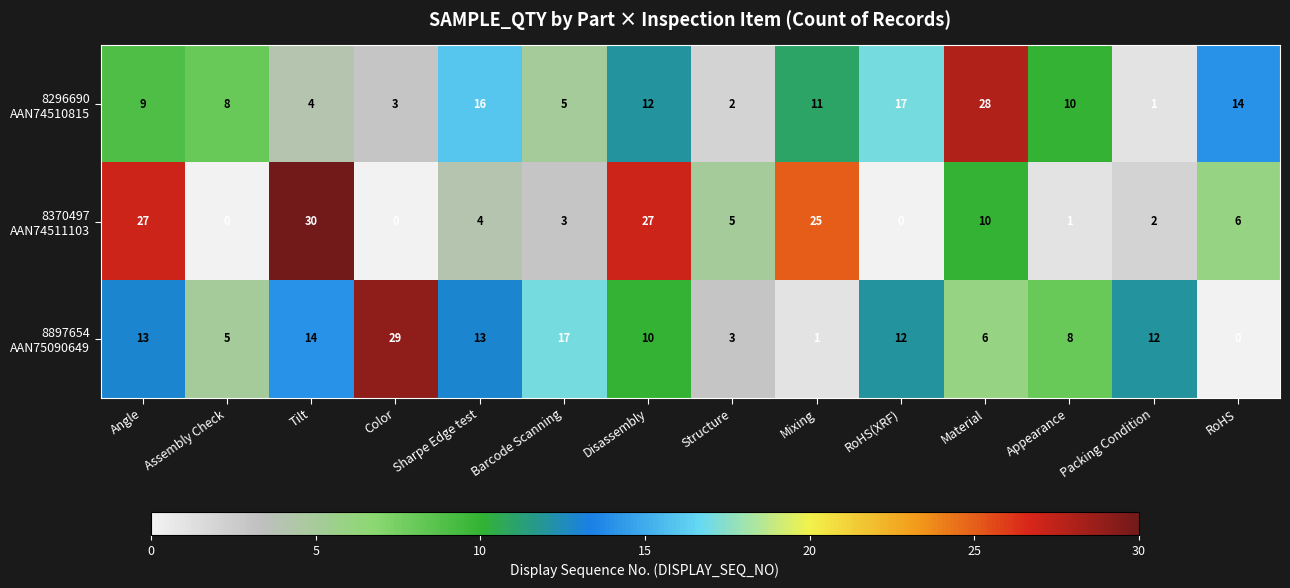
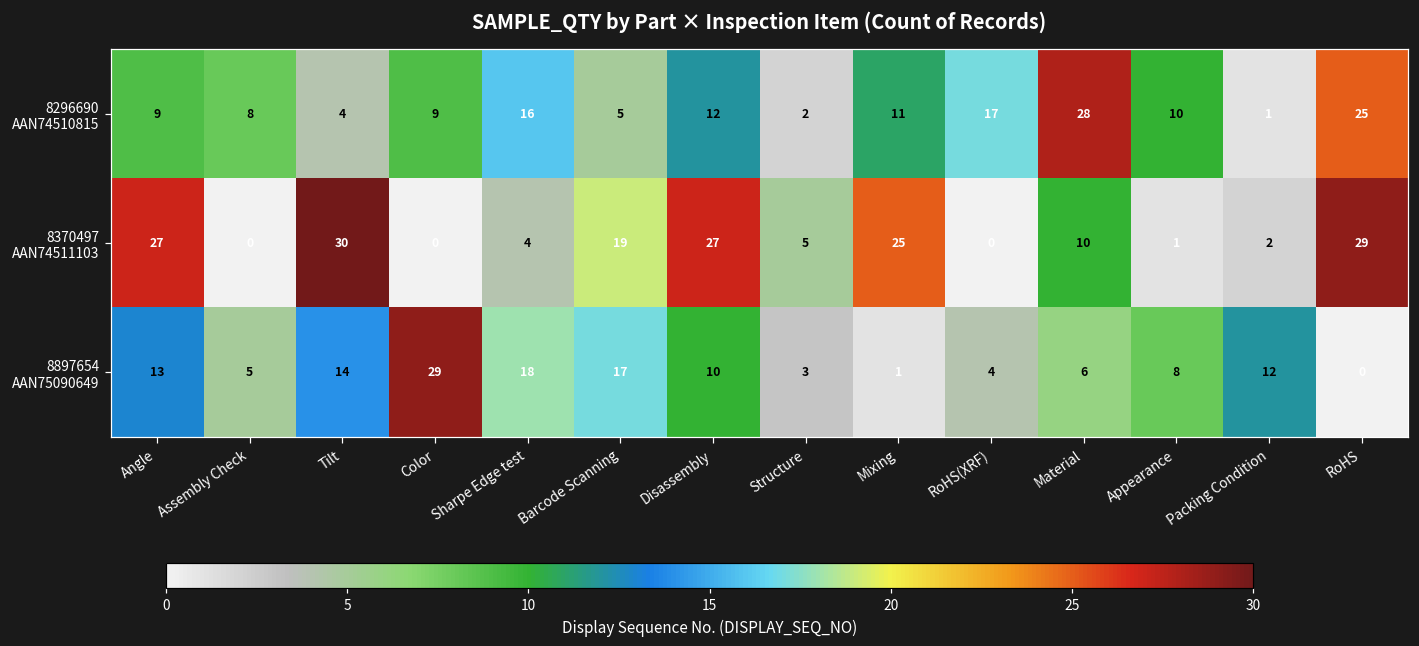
  {
    "8296690 AAN74510815": {
      "Angle": 9,
      "Assembly Check": 8,
      "Tilt": 4,
-     "Color": 3,
+     "Color": 9,
      "Sharpe Edge test": 16,
      "Barcode Scanning": 5,
      "Disassembly": 12,
      "Structure": 2,
      "Mixing": 11,
      "RoHS(XRF)": 17,
      "Material": 28,
      "Appearance": 10,
-     "RoHS": 14
+     "RoHS": 25
    },
    "8370497 AAN74511103": {
      "Angle": 27,
      "Tilt": 30,
      "Sharpe Edge test": 4,
-     "Barcode Scanning": 3,
+     "Barcode Scanning": 19,
      "Disassembly": 27,
      "Structure": 5,
      "Mixing": 25,
      "Material": 10,
      "Packing Condition": 2,
-     "RoHS": 6
+     "RoHS": 29
    },
    "8897654 AAN75090649": {
      "Angle": 13,
      "Assembly Check": 5,
      "Tilt": 14,
      "Color": 29,
-     "Sharpe Edge test": 13,
+     "Sharpe Edge test": 18,
      "Barcode Scanning": 17,
      "Disassembly": 10,
      "Structure": 3,
-     "RoHS(XRF)": 12,
+     "RoHS(XRF)": 4,
      "Material": 6,
      "Appearance": 8,
      "Packing Condition": 12
    }
  }
